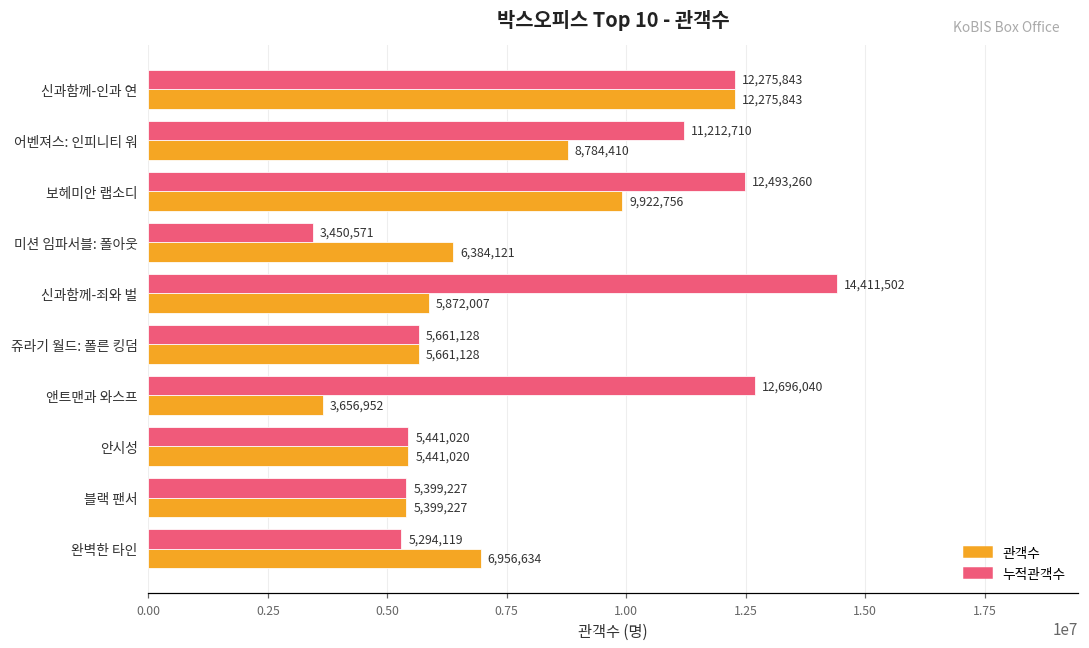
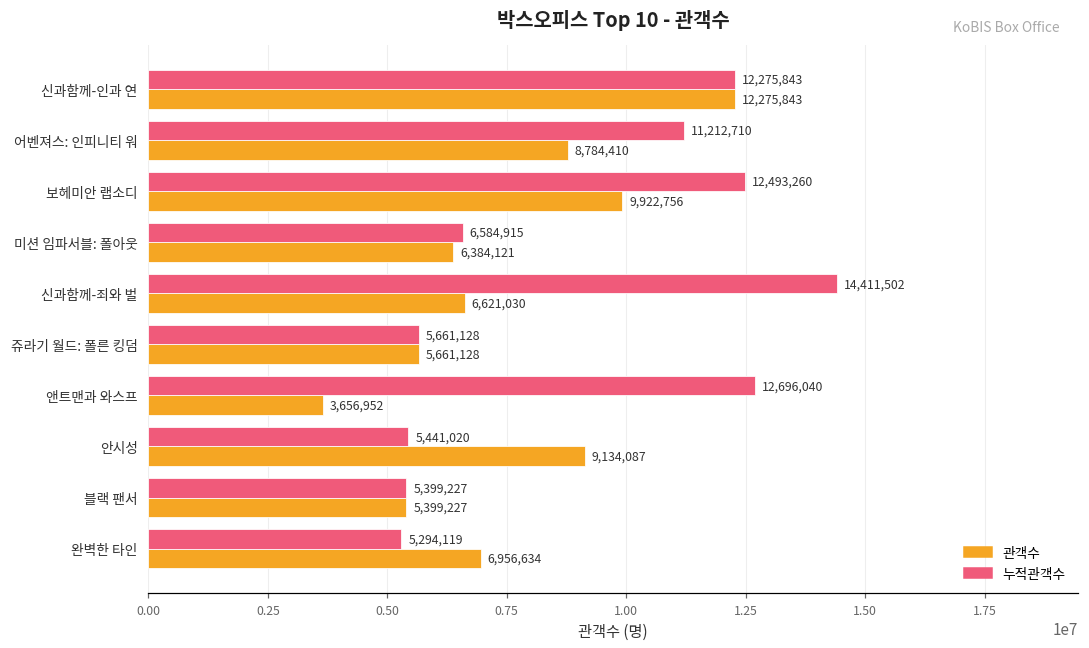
  {
    "관객수": {
      "신과함께-인과 연": "12,275,843",
      "어벤져스: 인피니티 워": "8,784,410",
      "보헤미안 랩소디": "9,922,756",
      "미션 임파서블: 폴아웃": "6,384,121",
-     "신과함께-죄와 벌": "5,872,007",
+     "신과함께-죄와 벌": "6,621,030",
      "쥬라기 월드: 폴른 킹덤": "5,661,128",
      "앤트맨과 와스프": "3,656,952",
-     "안시성": "5,441,020",
+     "안시성": "9,134,087",
      "블랙 팬서": "5,399,227",
      "완벽한 타인": "6,956,634"
    },
    "누적관객수": {
      "신과함께-인과 연": "12,275,843",
      "어벤져스: 인피니티 워": "11,212,710",
      "보헤미안 랩소디": "12,493,260",
-     "미션 임파서블: 폴아웃": "3,450,571",
+     "미션 임파서블: 폴아웃": "6,584,915",
      "신과함께-죄와 벌": "14,411,502",
      "쥬라기 월드: 폴른 킹덤": "5,661,128",
      "앤트맨과 와스프": "12,696,040",
      "안시성": "5,441,020",
      "블랙 팬서": "5,399,227",
      "완벽한 타인": "5,294,119"
    }
  }
